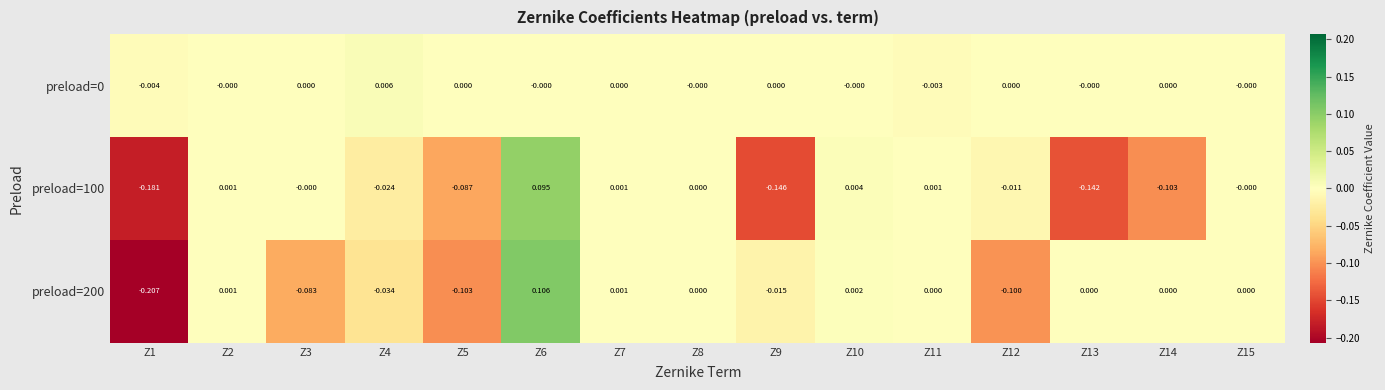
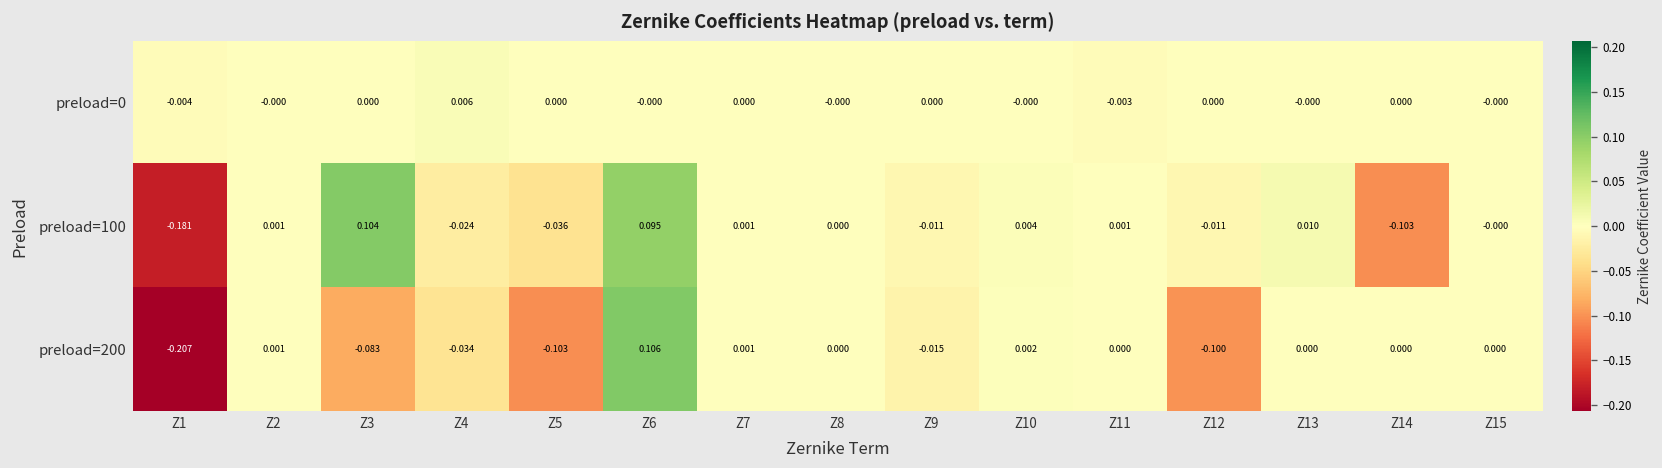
  {
    "preload=0": {
      "Z1": -0.004,
      "Z2": -0.000,
      "Z3": 0.000,
      "Z4": 0.006,
      "Z5": 0.000,
      "Z6": -0.000,
      "Z7": 0.000,
      "Z8": -0.000,
      "Z9": 0.000,
      "Z10": -0.000,
      "Z11": -0.003,
      "Z12": 0.000,
      "Z13": -0.000,
      "Z14": 0.000,
      "Z15": -0.000
    },
    "preload=100": {
      "Z1": -0.181,
      "Z2": 0.001,
-     "Z3": -0.000,
+     "Z3": 0.104,
      "Z4": -0.024,
-     "Z5": -0.087,
+     "Z5": -0.036,
      "Z6": 0.095,
      "Z7": 0.001,
      "Z8": 0.000,
-     "Z9": -0.146,
+     "Z9": -0.011,
      "Z10": 0.004,
      "Z11": 0.001,
      "Z12": -0.011,
-     "Z13": -0.142,
+     "Z13": 0.010,
      "Z14": -0.103,
      "Z15": -0.000
    },
    "preload=200": {
      "Z1": -0.207,
      "Z2": 0.001,
      "Z3": -0.083,
      "Z4": -0.034,
      "Z5": -0.103,
      "Z6": 0.106,
      "Z7": 0.001,
      "Z8": 0.000,
      "Z9": -0.015,
      "Z10": 0.002,
      "Z11": 0.000,
      "Z12": -0.100,
      "Z13": 0.000,
      "Z14": 0.000,
      "Z15": 0.000
    }
  }
